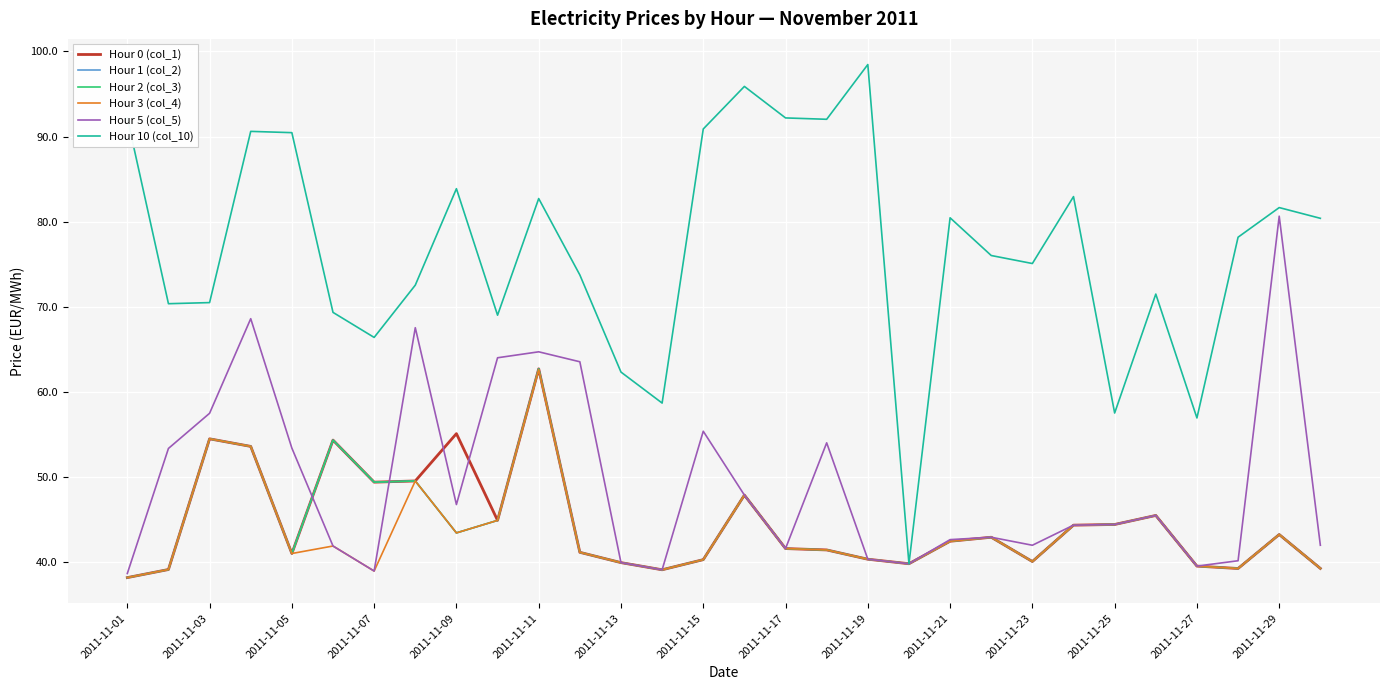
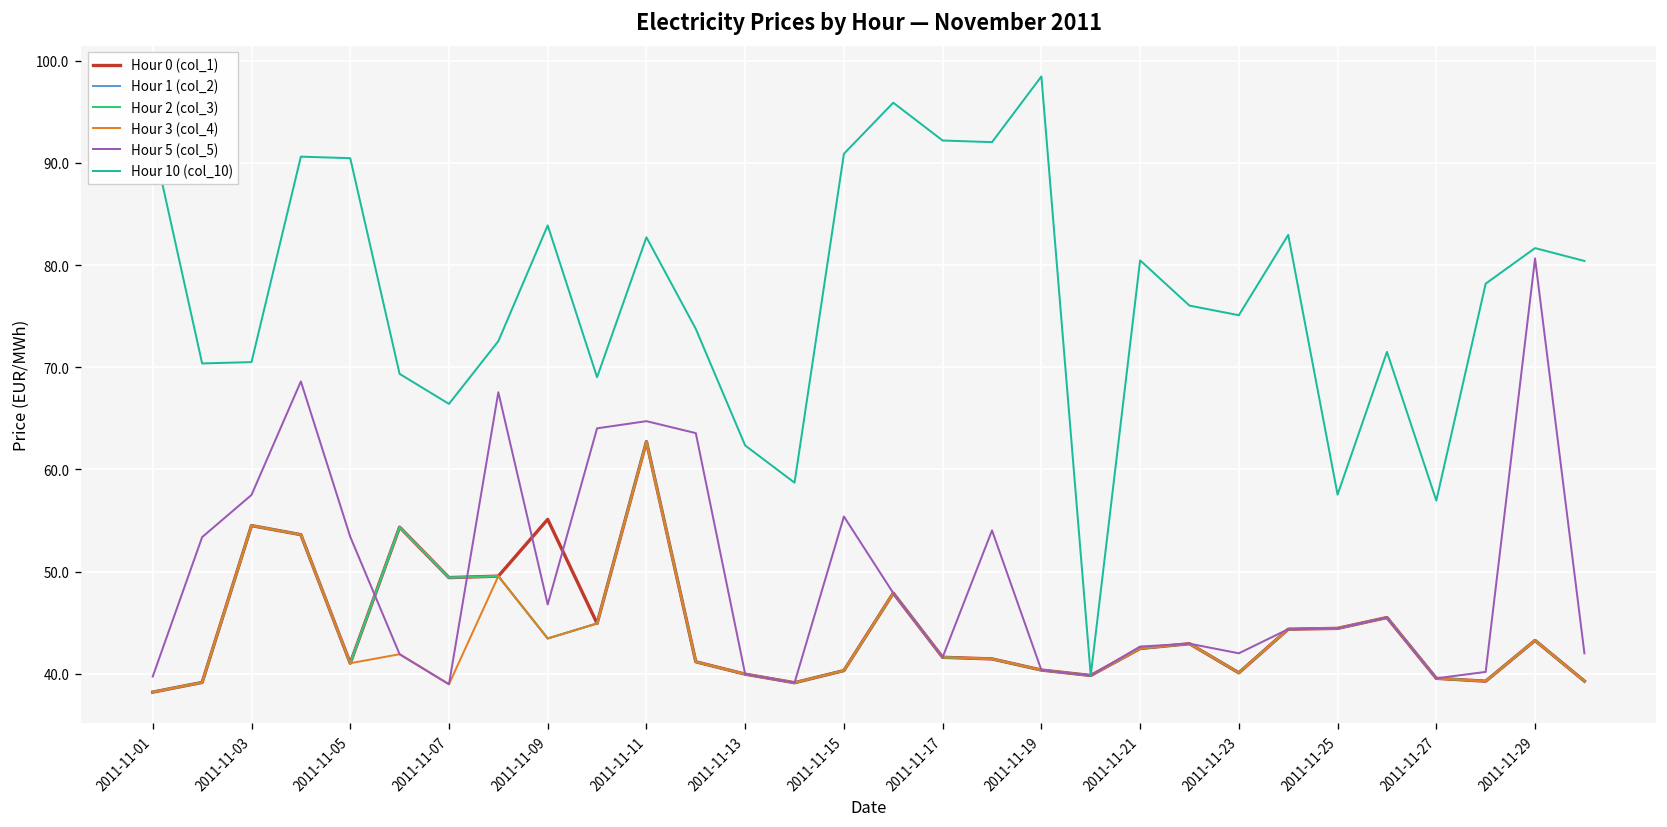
  {
    "Hour 0 (col_1)": {
      "2011-11-09": 55
    },
    "Hour 5 (col_5)": {
-     "2011-11-01": 39,
+     "2011-11-01": 40,
      "2011-11-03": 58,
      "2011-11-05": 53,
      "2011-11-09": 47,
      "2011-11-11": 65,
      "2011-11-15": 55,
      "2011-11-23": 42,
      "2011-11-29": 81
    }
  }
